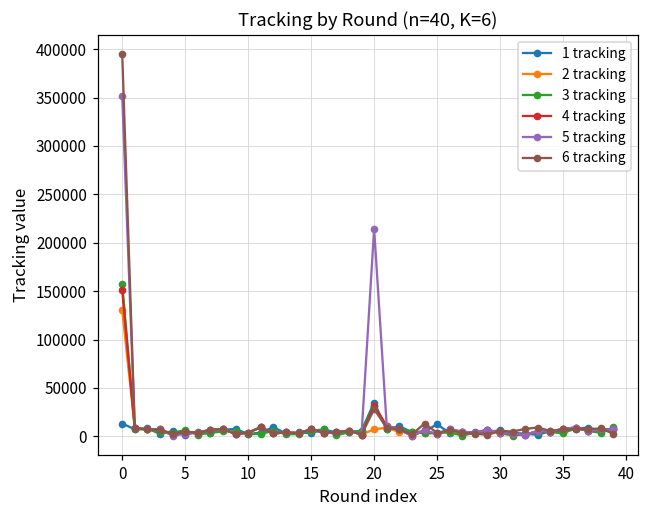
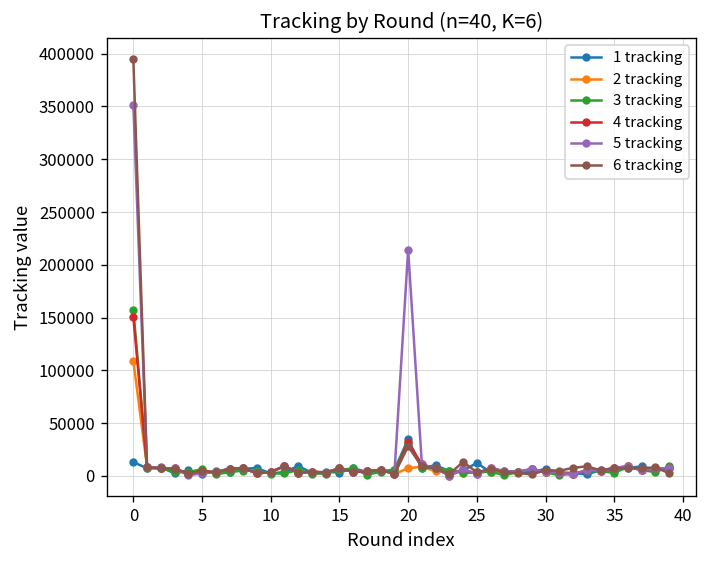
  {
    "1 tracking": {
      "0": 10000,
      "20": 30000,
      "25": 10000
    },
    "2 tracking": {
-     "0": 130000,
+     "0": 110000,
      "20": 10000
    },
    "3 tracking": {
      "0": 160000
    },
    "4 tracking": {
      "0": 150000
    },
    "5 tracking": {
      "0": 350000,
      "20": 210000
    },
    "6 tracking": {
      "0": 400000,
      "20": 30000
    }
  }
